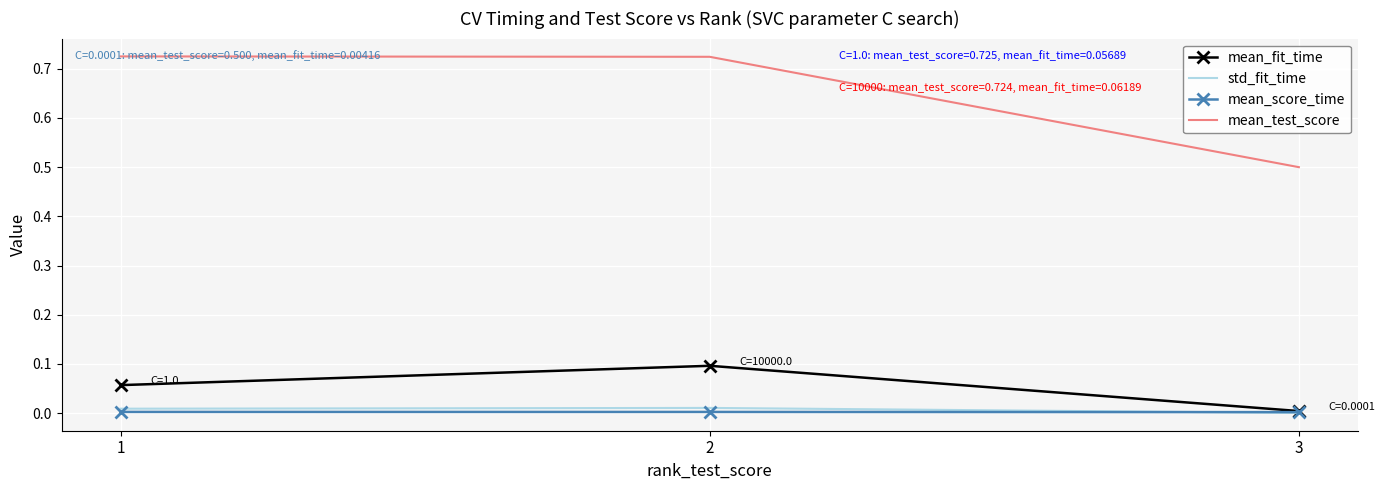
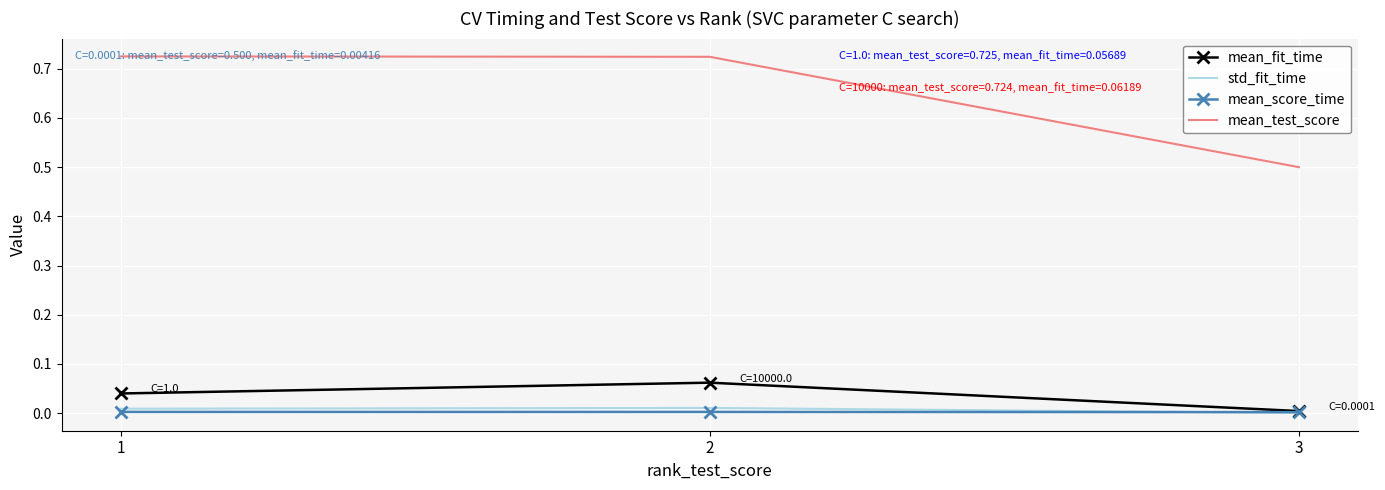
  {
    "mean_fit_time": {
-     "1": 0.06,
-     "2": 0.10
+     "1": 0.04,
+     "2": 0.06
    },
    "std_fit_time": {
      "1": 0.01,
      "2": 0.01
    },
    "mean_score_time": {
      "1": 0.00,
      "2": 0.00
    },
    "mean_test_score": {
      "2": 0.72,
      "3": 0.50
    }
  }
